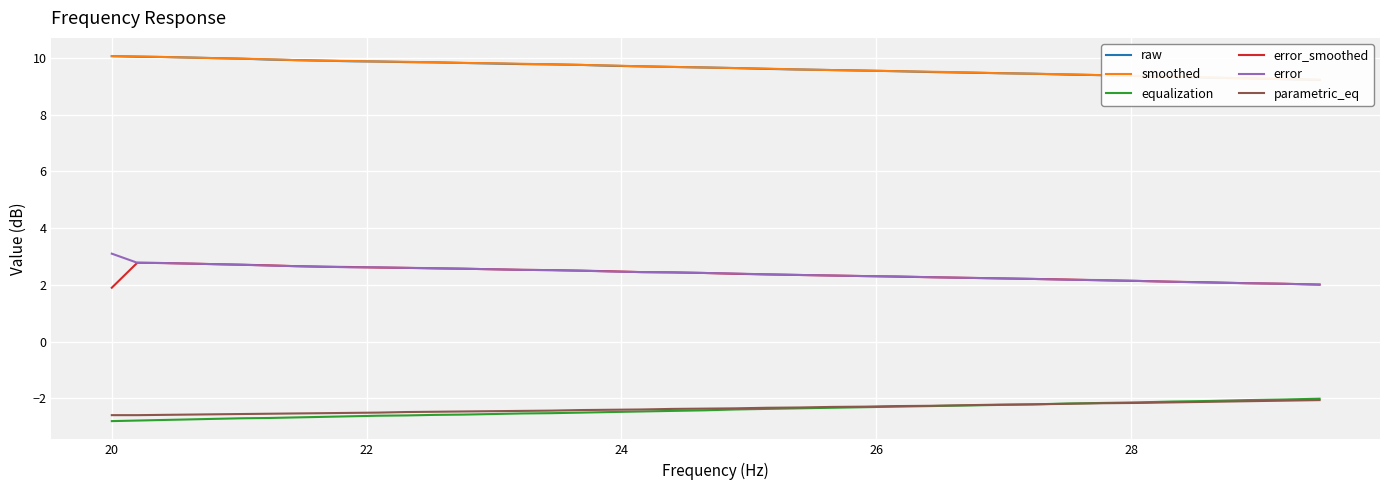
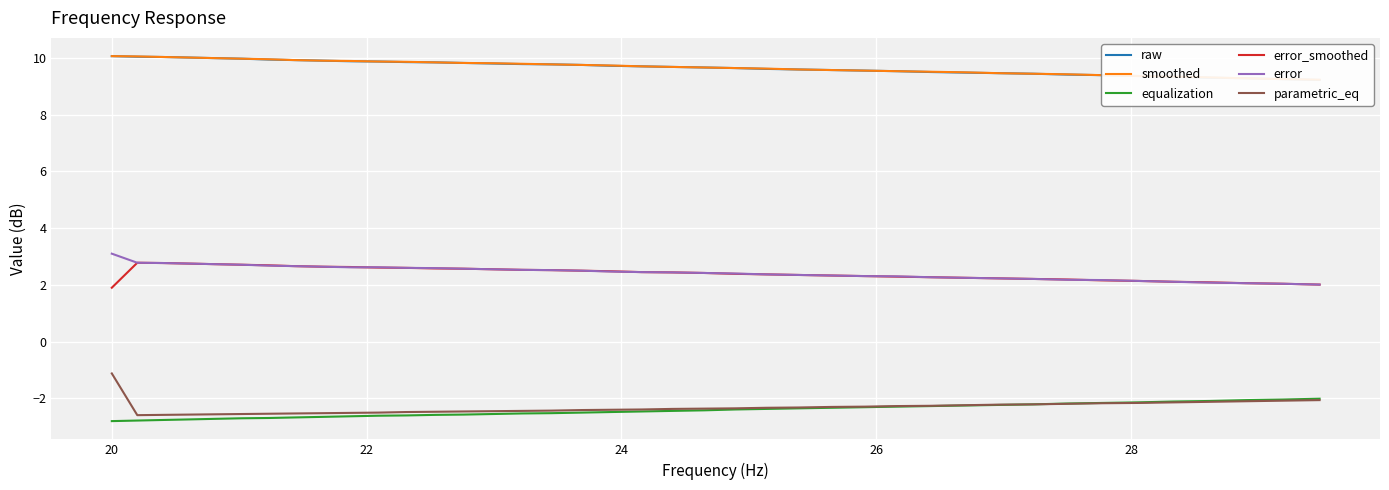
  {
    "equalization": {
      "20": -2.8
    },
    "error_smoothed": {
      "20": 1.9
    },
    "error": {
      "20": 3.1
    },
    "parametric_eq": {
-     "20": -2.6
+     "20": -1.1
    }
  }
